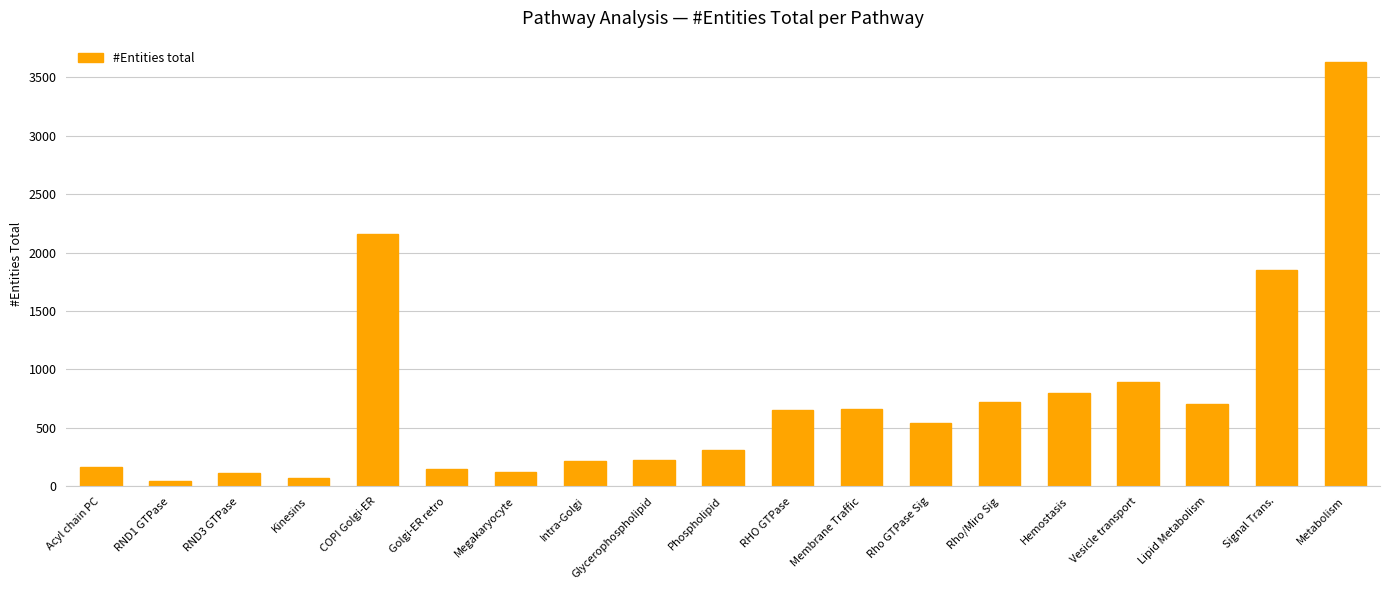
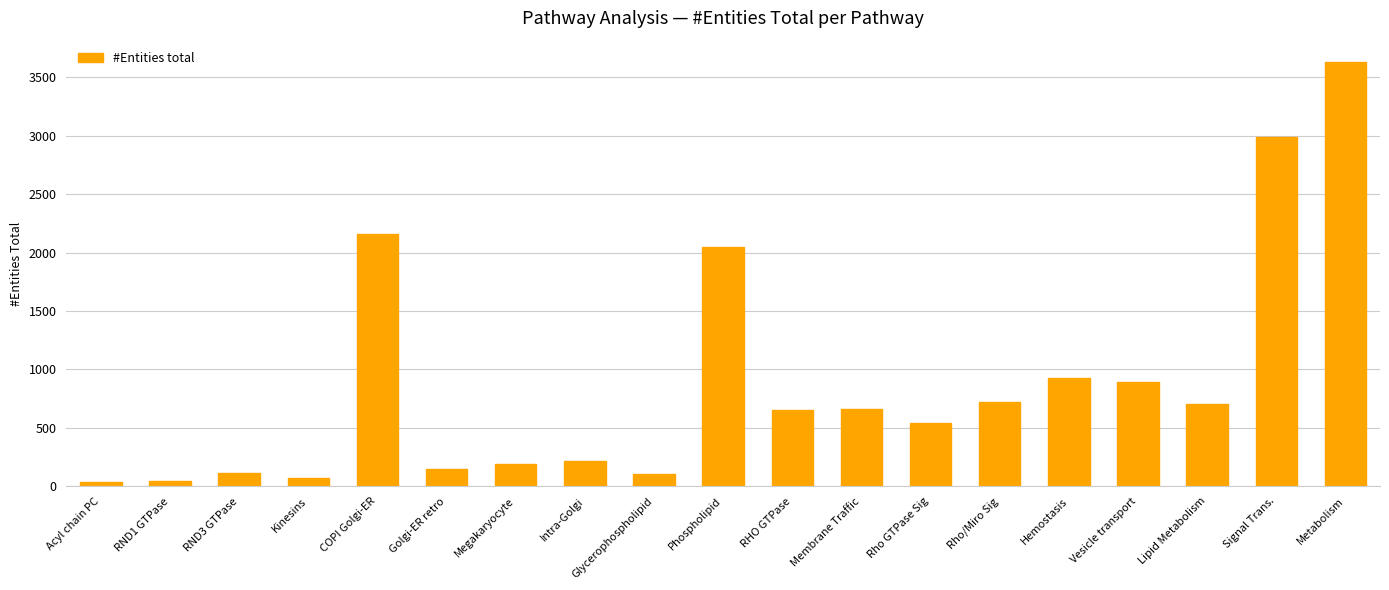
  {
-   "Acyl chain PC": 160,
+   "Acyl chain PC": 40,
    "RND1 GTPase": 40,
    "RND3 GTPase": 120,
    "Kinesins": 70,
    "COPI Golgi-ER": 2160,
    "Golgi-ER retro": 150,
-   "Megakaryocyte": 120,
+   "Megakaryocyte": 190,
    "Intra-Golgi": 220,
-   "Glycerophospholipid": 220,
-   "Phospholipid": 320,
+   "Glycerophospholipid": 110,
+   "Phospholipid": 2050,
    "RHO GTPase": 660,
    "Membrane Traffic": 670,
    "Rho GTPase Sig": 540,
    "Rho/Miro Sig": 730,
-   "Hemostasis": 800,
+   "Hemostasis": 930,
    "Vesicle transport": 900,
    "Lipid Metabolism": 700,
-   "Signal Trans.": 1850,
+   "Signal Trans.": 2990,
    "Metabolism": 3630
  }
